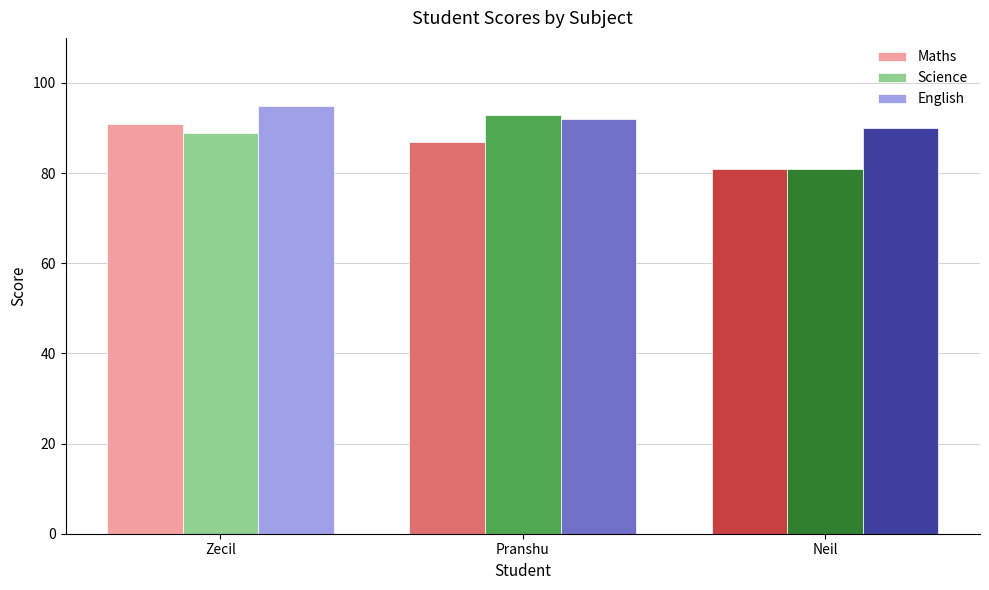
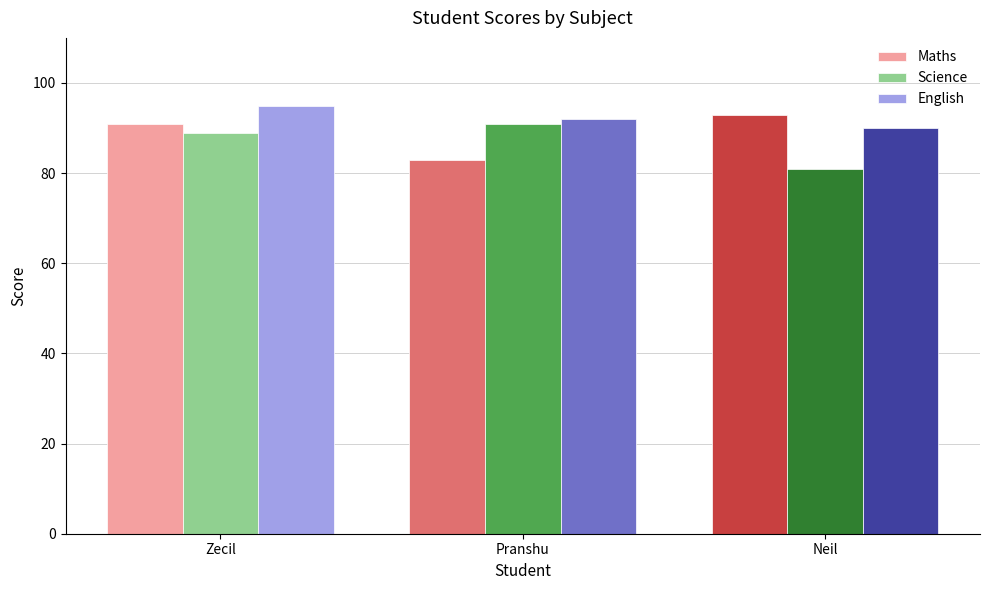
  {
    "Maths": {
      "Zecil": 91,
-     "Pranshu": 87,
-     "Neil": 81
+     "Pranshu": 83,
+     "Neil": 93
    },
    "Science": {
      "Zecil": 89,
-     "Pranshu": 93,
+     "Pranshu": 91,
      "Neil": 81
    },
    "English": {
      "Zecil": 95,
      "Pranshu": 92,
      "Neil": 90
    }
  }
